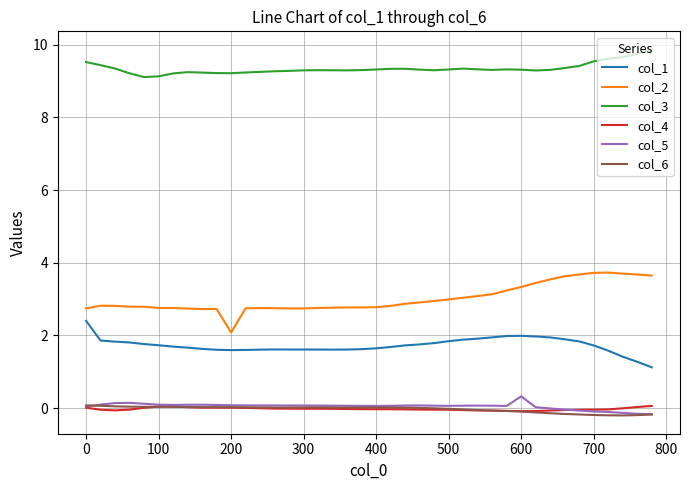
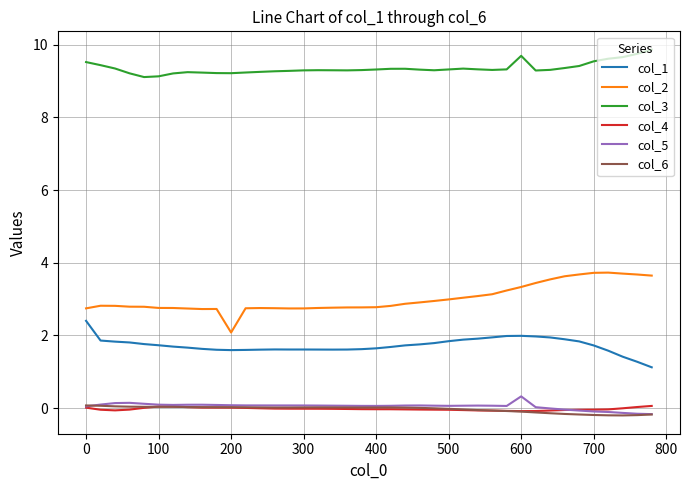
  {
    "col_1": {
      "0": 2.4,
      "100": 1.7,
      "200": 1.6,
      "300": 1.6,
      "400": 1.6,
      "500": 1.8,
      "600": 2.0,
      "700": 1.7
    },
    "col_2": {
      "0": 2.7,
      "100": 2.8,
      "200": 2.1,
      "300": 2.7,
      "400": 2.8,
      "500": 3.0,
      "600": 3.3,
      "700": 3.7
    },
    "col_3": {
      "0": 9.5,
      "100": 9.1,
      "200": 9.2,
      "300": 9.3,
      "400": 9.3,
      "500": 9.3,
-     "600": 9.3,
+     "600": 9.7,
      "700": 9.5
    },
    "col_5": {
      "500": 0.1,
      "600": 0.3
    },
    "col_6": {
      "700": -0.2
    }
  }
